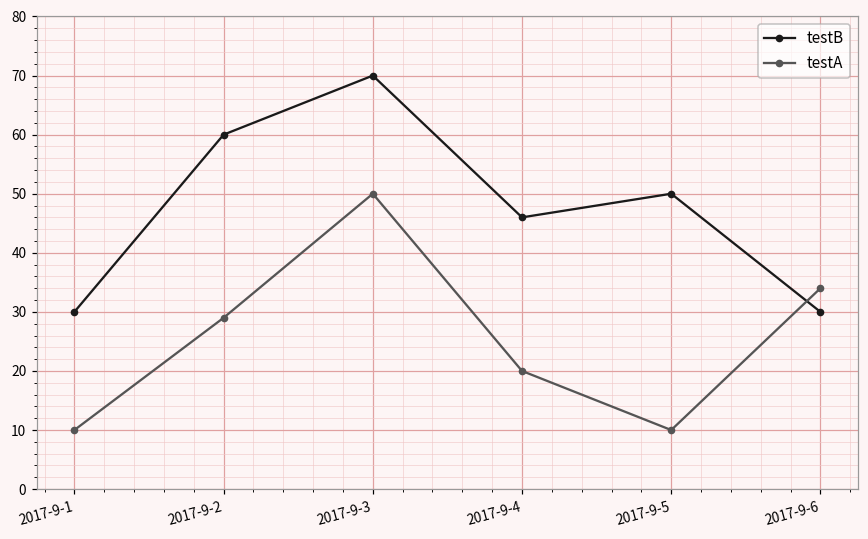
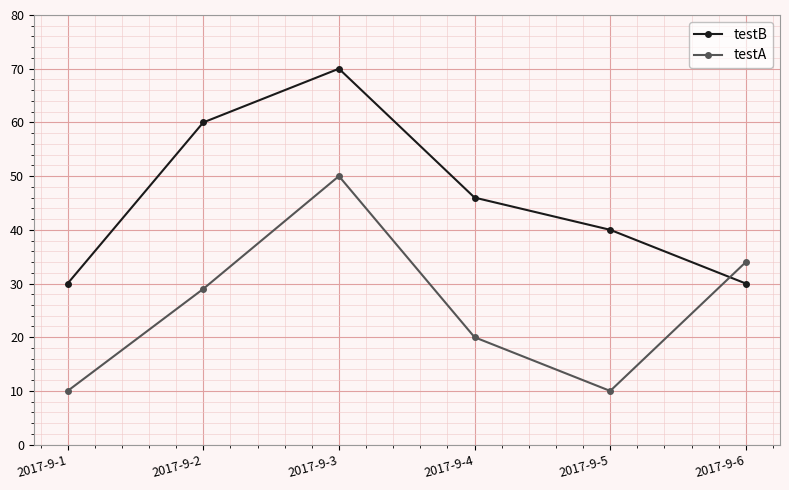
  {
    "testB": {
      "2017-9-1": 30,
      "2017-9-2": 60,
      "2017-9-3": 70,
      "2017-9-4": 46,
-     "2017-9-5": 50,
+     "2017-9-5": 40,
      "2017-9-6": 30
    },
    "testA": {
      "2017-9-1": 10,
      "2017-9-2": 29,
      "2017-9-3": 50,
      "2017-9-4": 20,
      "2017-9-5": 10,
      "2017-9-6": 34
    }
  }
